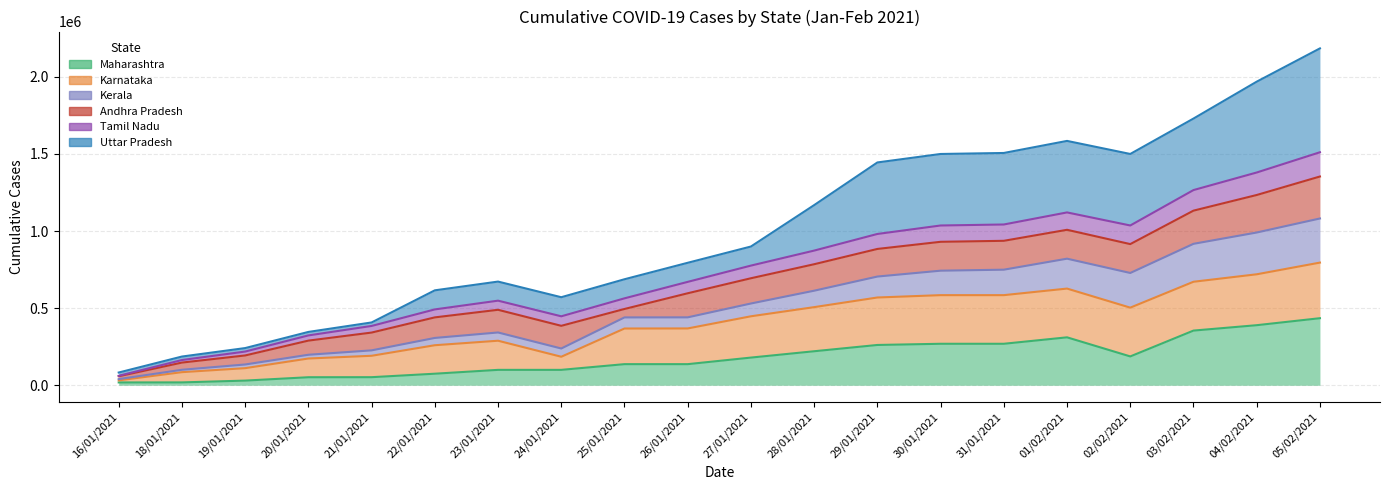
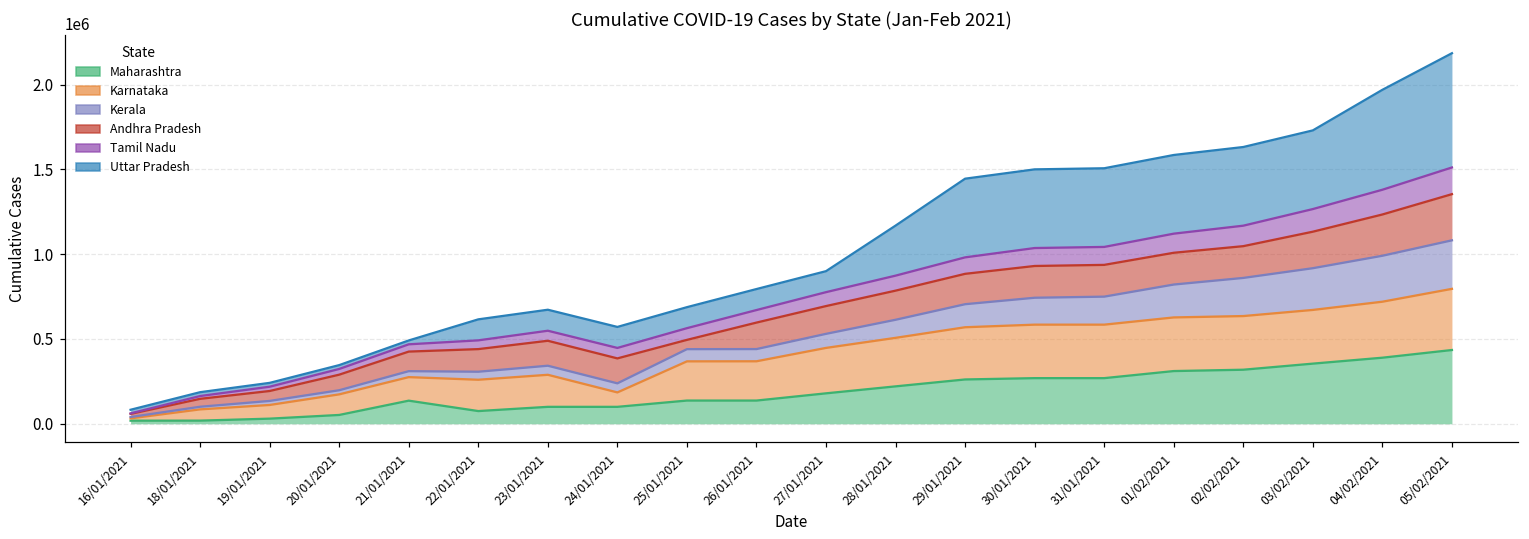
  {
    "Maharashtra": {
      "18/01/2021": 20000,
      "19/01/2021": 30000,
      "20/01/2021": 50000,
-     "21/01/2021": 50000,
+     "21/01/2021": 140000,
      "22/01/2021": 70000,
      "23/01/2021": 100000,
      "24/01/2021": 100000,
      "25/01/2021": 140000,
      "26/01/2021": 140000,
      "27/01/2021": 180000,
      "28/01/2021": 220000,
      "29/01/2021": 260000,
      "30/01/2021": 270000,
      "31/01/2021": 270000,
      "01/02/2021": 310000,
-     "02/02/2021": 190000,
+     "02/02/2021": 320000,
      "03/02/2021": 350000,
      "04/02/2021": 390000,
      "05/02/2021": 430000
    },
    "Karnataka": {
      "19/01/2021": 80000,
      "20/01/2021": 120000,
      "21/01/2021": 140000,
      "22/01/2021": 180000,
      "23/01/2021": 190000,
      "24/01/2021": 90000,
      "25/01/2021": 230000,
      "26/01/2021": 230000,
      "27/01/2021": 270000,
      "28/01/2021": 290000,
      "29/01/2021": 310000,
      "30/01/2021": 320000,
      "31/01/2021": 320000,
      "01/02/2021": 320000,
      "02/02/2021": 320000,
      "03/02/2021": 320000,
      "04/02/2021": 330000,
      "05/02/2021": 360000
    },
    "Andhra Pradesh": {
      "18/01/2021": 50000,
      "19/01/2021": 60000,
      "20/01/2021": 90000,
      "21/01/2021": 120000,
      "22/01/2021": 130000,
      "23/01/2021": 150000,
      "24/01/2021": 150000,
      "25/01/2021": 50000,
      "26/01/2021": 160000,
      "27/01/2021": 160000,
      "28/01/2021": 170000,
      "29/01/2021": 180000,
      "30/01/2021": 190000,
      "31/01/2021": 190000,
      "01/02/2021": 190000,
      "02/02/2021": 190000,
      "03/02/2021": 220000,
      "04/02/2021": 240000,
      "05/02/2021": 270000
    },
    "Uttar Pradesh": {
      "16/01/2021": 20000,
      "18/01/2021": 20000,
      "19/01/2021": 20000,
      "20/01/2021": 20000,
      "21/01/2021": 20000,
      "22/01/2021": 120000,
      "23/01/2021": 120000,
      "24/01/2021": 120000,
      "25/01/2021": 120000,
      "26/01/2021": 120000,
      "27/01/2021": 120000,
      "28/01/2021": 290000,
      "29/01/2021": 460000,
      "30/01/2021": 460000,
      "31/01/2021": 460000,
      "01/02/2021": 460000,
      "02/02/2021": 460000,
      "03/02/2021": 460000,
      "04/02/2021": 590000,
      "05/02/2021": 670000
    }
  }
